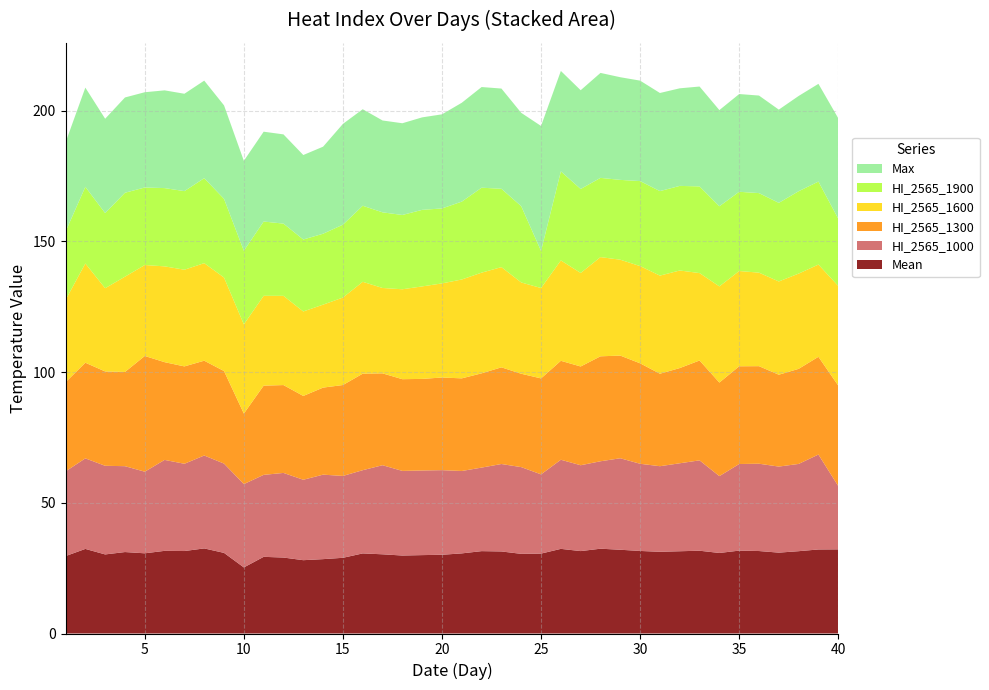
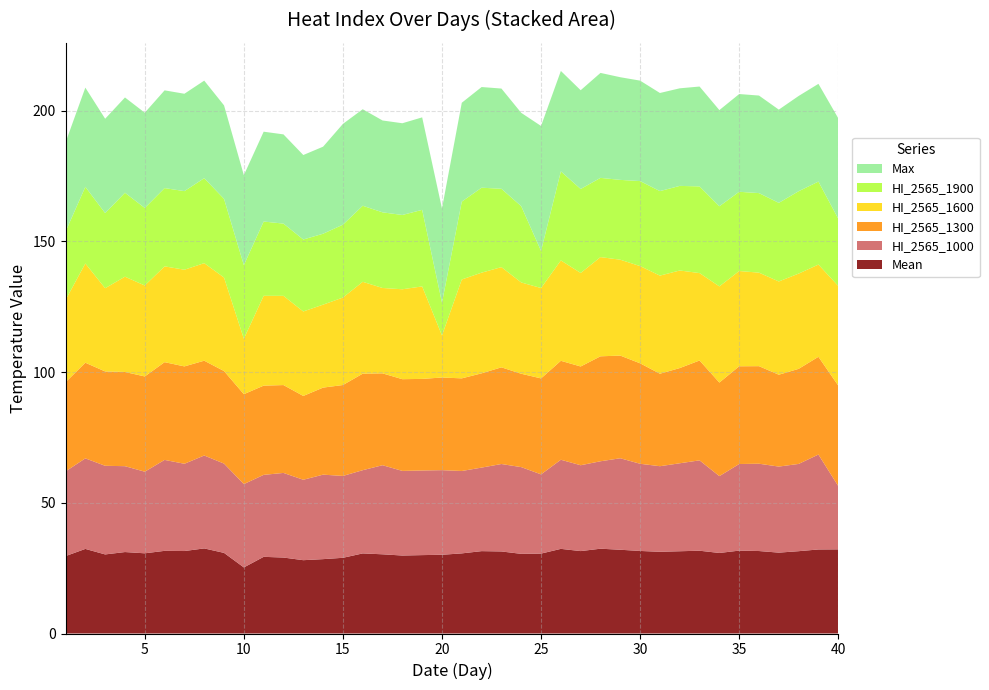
  {
    "Mean": {
      "5": 31,
      "10": 25,
      "15": 29,
      "20": 30,
      "25": 31,
      "30": 32,
      "35": 32,
      "40": 32
    },
    "HI_2565_1000": {
      "5": 31,
      "10": 32,
      "15": 31,
      "20": 32,
      "25": 30,
      "30": 33,
      "35": 33,
      "40": 24
    },
    "HI_2565_1300": {
-     "5": 44,
-     "10": 27,
+     "5": 36,
+     "10": 34,
      "15": 35,
      "20": 35,
      "25": 37,
      "30": 38,
      "35": 37,
      "40": 38
    },
    "HI_2565_1600": {
      "5": 35,
-     "10": 34,
+     "10": 21,
      "15": 33,
-     "20": 36,
+     "20": 16,
      "25": 35,
      "30": 37,
      "35": 36,
      "40": 38
    },
    "HI_2565_1900": {
      "5": 30,
      "10": 28,
      "15": 28,
-     "20": 29,
+     "20": 13,
      "25": 14,
      "30": 33,
      "35": 30,
      "40": 26
    },
    "Max": {
      "5": 36,
      "10": 34,
      "15": 39,
      "20": 36,
      "25": 48,
      "30": 38,
      "35": 37,
      "40": 38
    }
  }
